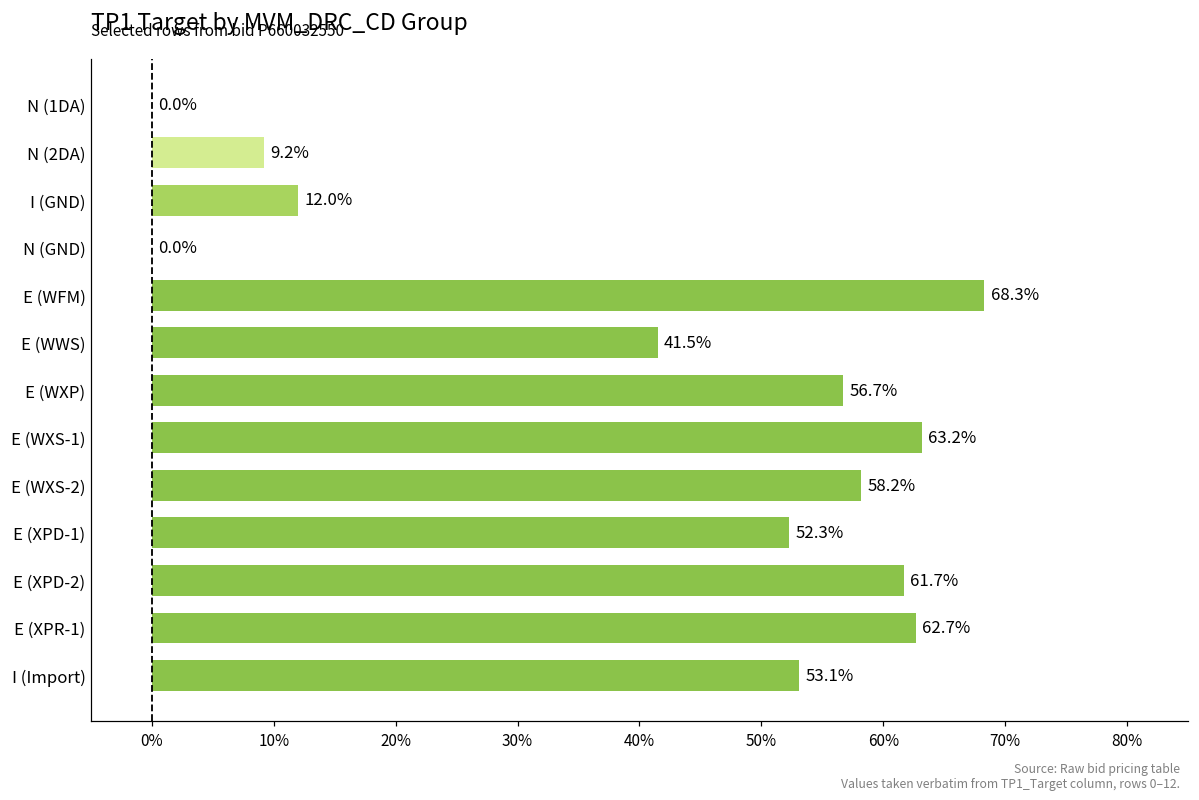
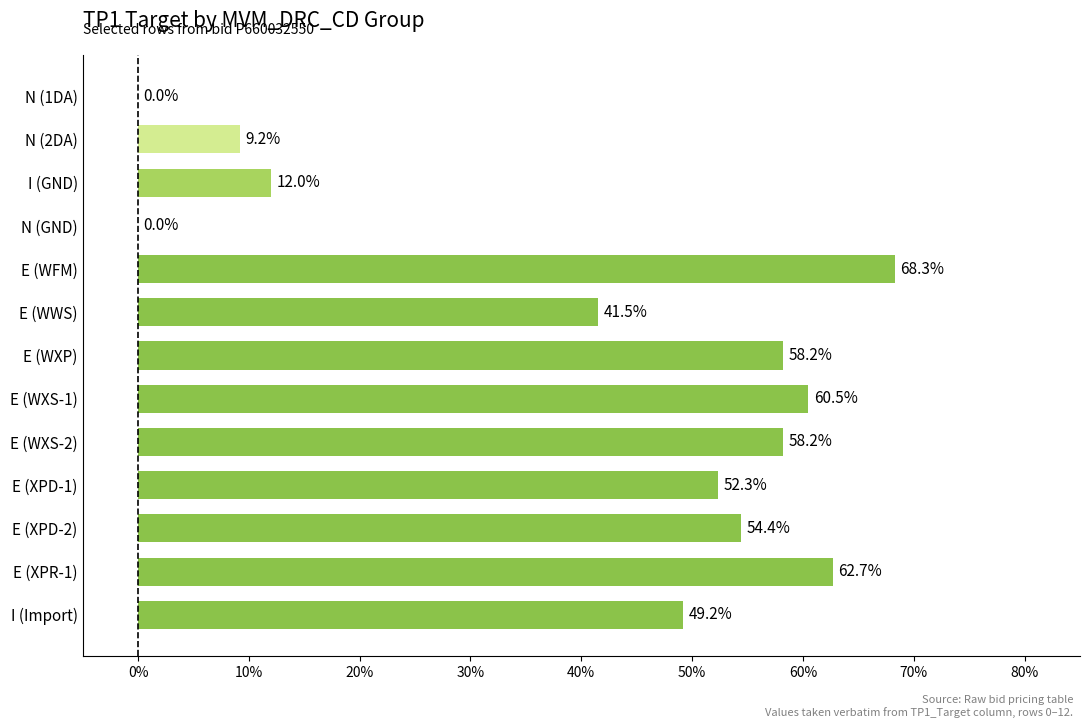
  {
    "N (1DA)": "0.0%",
    "N (2DA)": "9.2%",
    "I (GND)": "12.0%",
    "N (GND)": "0.0%",
    "E (WFM)": "68.3%",
    "E (WWS)": "41.5%",
-   "E (WXP)": "56.7%",
-   "E (WXS-1)": "63.2%",
+   "E (WXP)": "58.2%",
+   "E (WXS-1)": "60.5%",
    "E (WXS-2)": "58.2%",
    "E (XPD-1)": "52.3%",
-   "E (XPD-2)": "61.7%",
+   "E (XPD-2)": "54.4%",
    "E (XPR-1)": "62.7%",
-   "I (Import)": "53.1%"
+   "I (Import)": "49.2%"
  }
